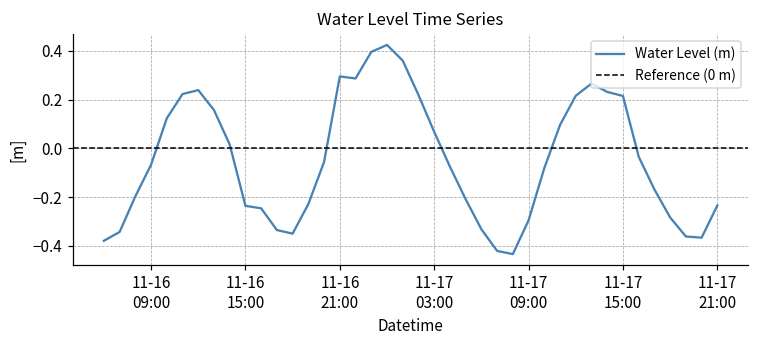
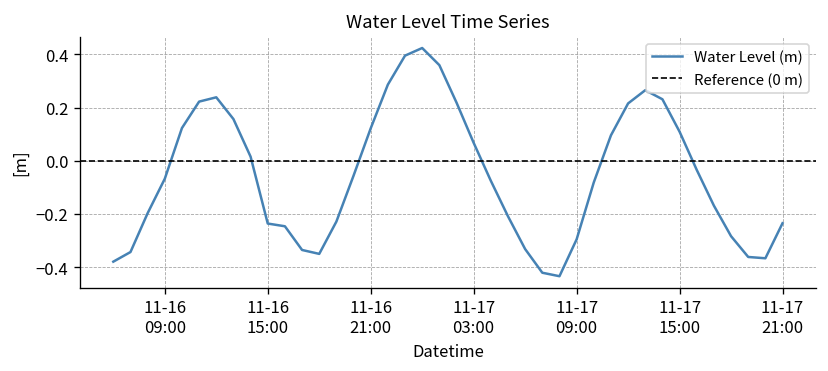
  {
    "11-16 09:00": -0.07,
    "11-16 15:00": -0.24,
-   "11-16 21:00": 0.29,
+   "11-16 21:00": 0.12,
    "11-17 03:00": 0.07,
    "11-17 09:00": -0.30,
-   "11-17 15:00": 0.21,
+   "11-17 15:00": 0.11,
    "11-17 21:00": -0.23
  }
